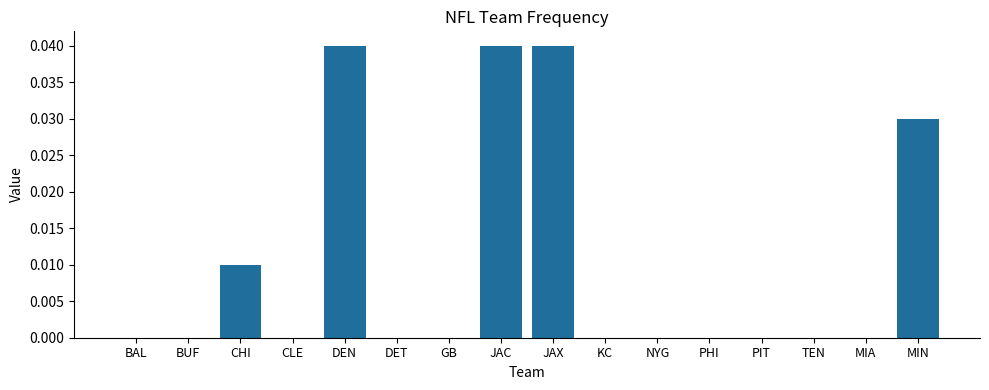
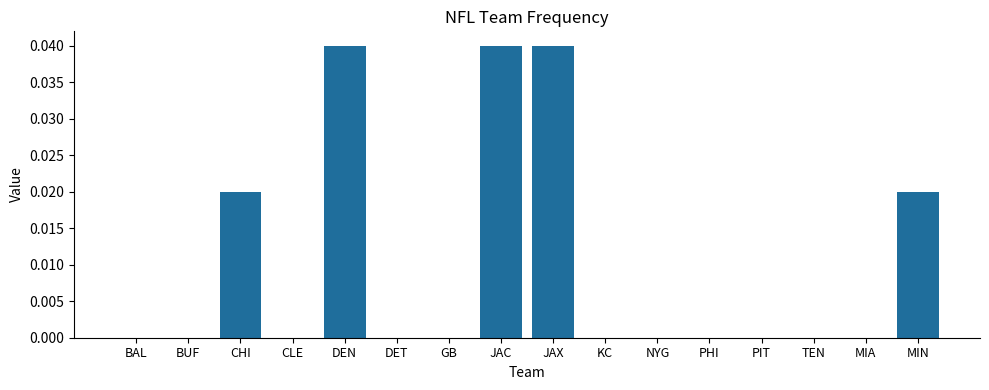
  {
    "BAL": 0.00,
    "BUF": 0.00,
-   "CHI": 0.01,
+   "CHI": 0.02,
    "CLE": 0.00,
    "DEN": 0.04,
    "DET": 0.00,
    "GB": 0.00,
    "JAC": 0.04,
    "JAX": 0.04,
    "KC": 0.00,
    "NYG": 0.00,
    "PHI": 0.00,
    "PIT": 0.00,
    "TEN": 0.00,
    "MIA": 0.00,
-   "MIN": 0.03
+   "MIN": 0.02
  }
